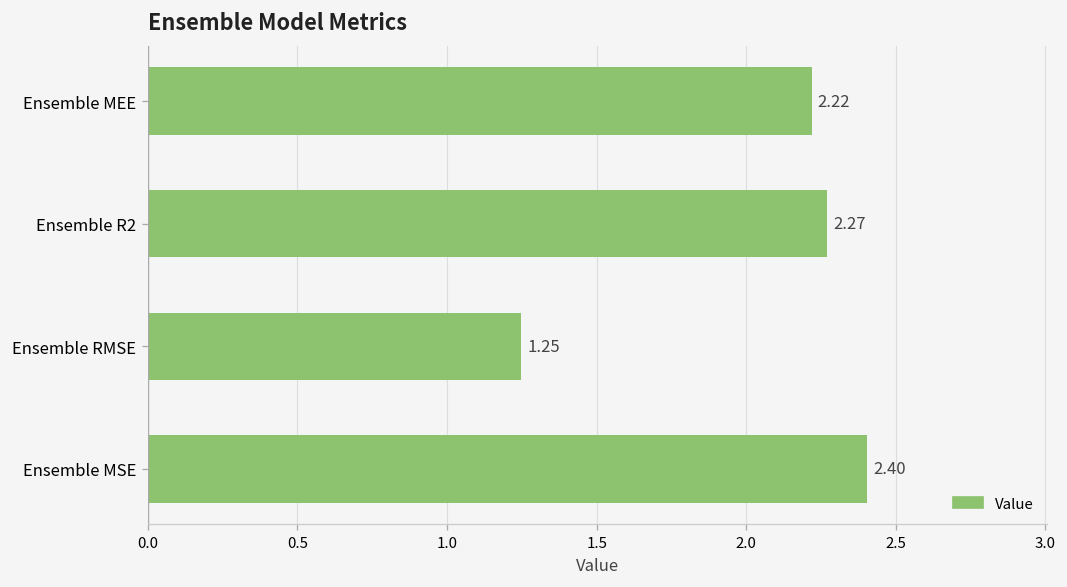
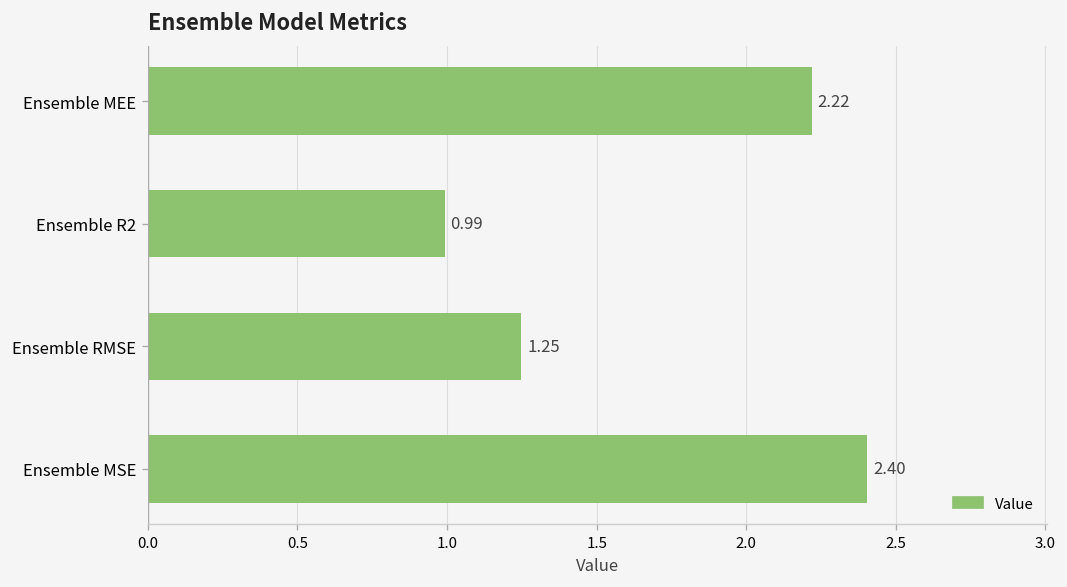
  {
    "Ensemble MEE": 2.22,
-   "Ensemble R2": 2.27,
+   "Ensemble R2": 0.99,
    "Ensemble RMSE": 1.25,
    "Ensemble MSE": 2.40
  }
